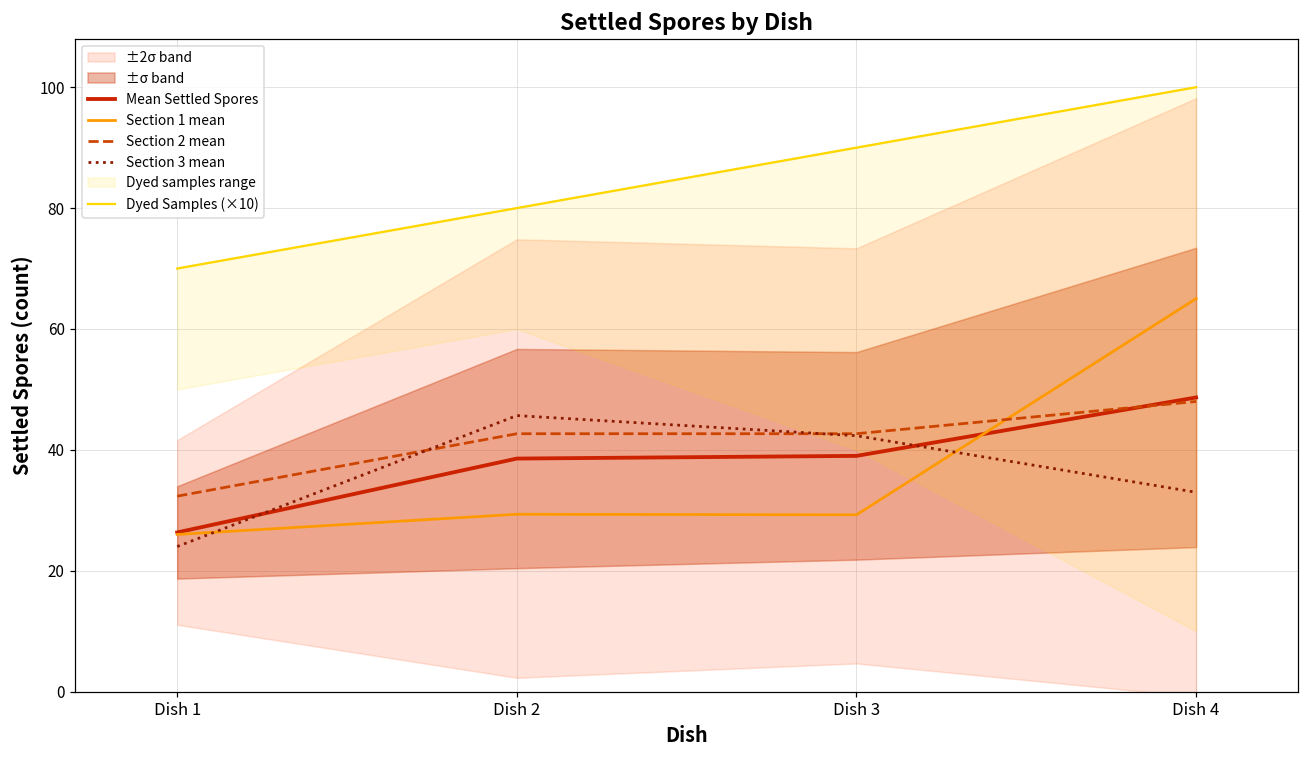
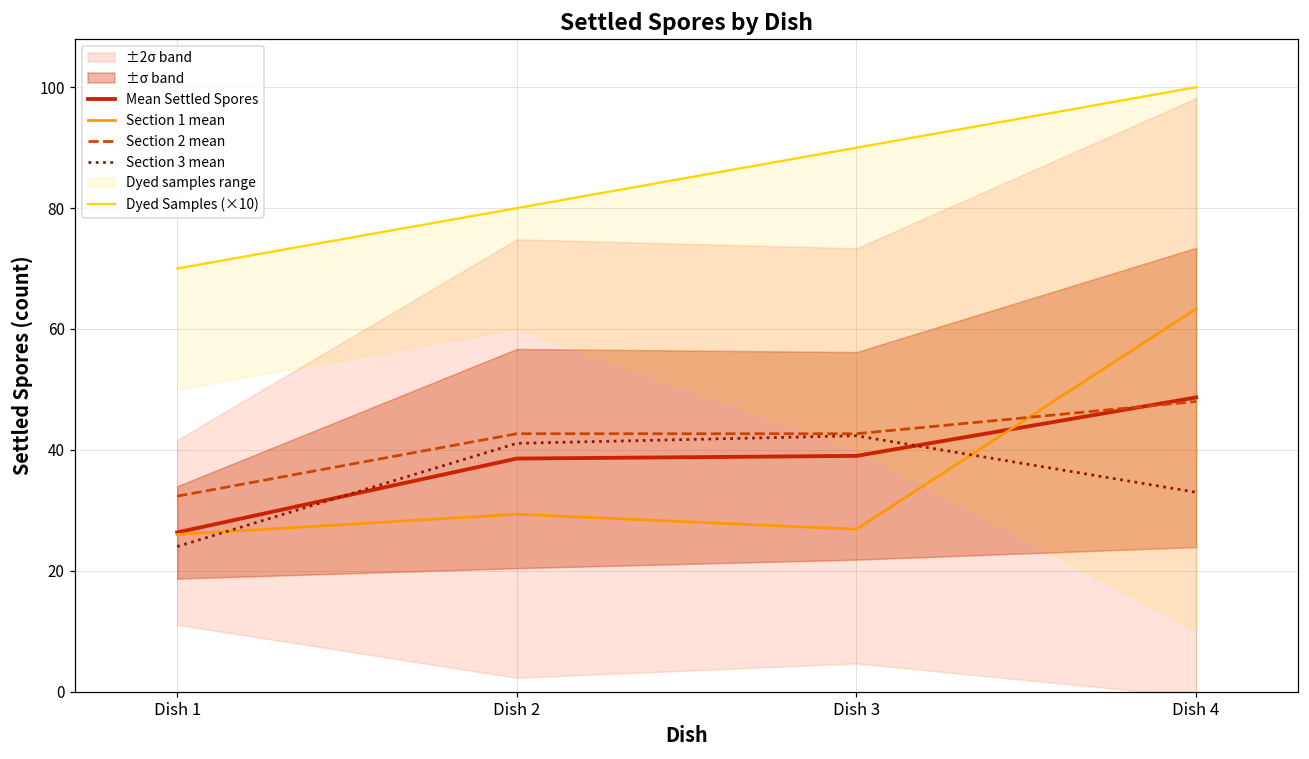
  {
    "Section 1 mean": {
      "Dish 2": 29,
-     "Dish 3": 29,
-     "Dish 4": 65
+     "Dish 3": 27,
+     "Dish 4": 63
    },
    "Section 3 mean": {
      "Dish 1": 24,
-     "Dish 2": 46,
+     "Dish 2": 41,
      "Dish 4": 33
    }
  }
